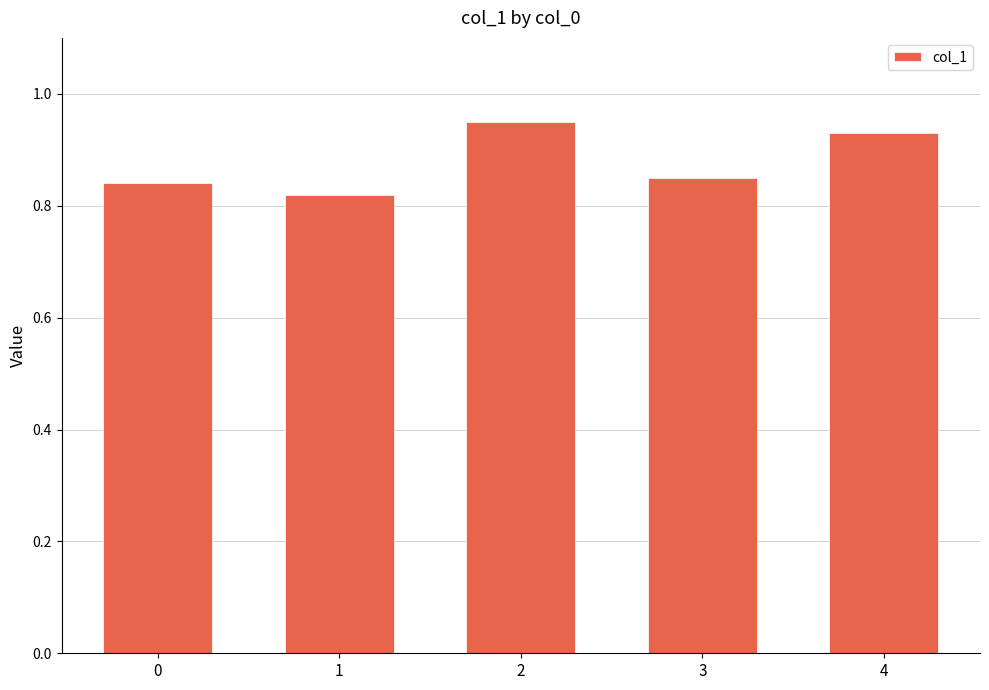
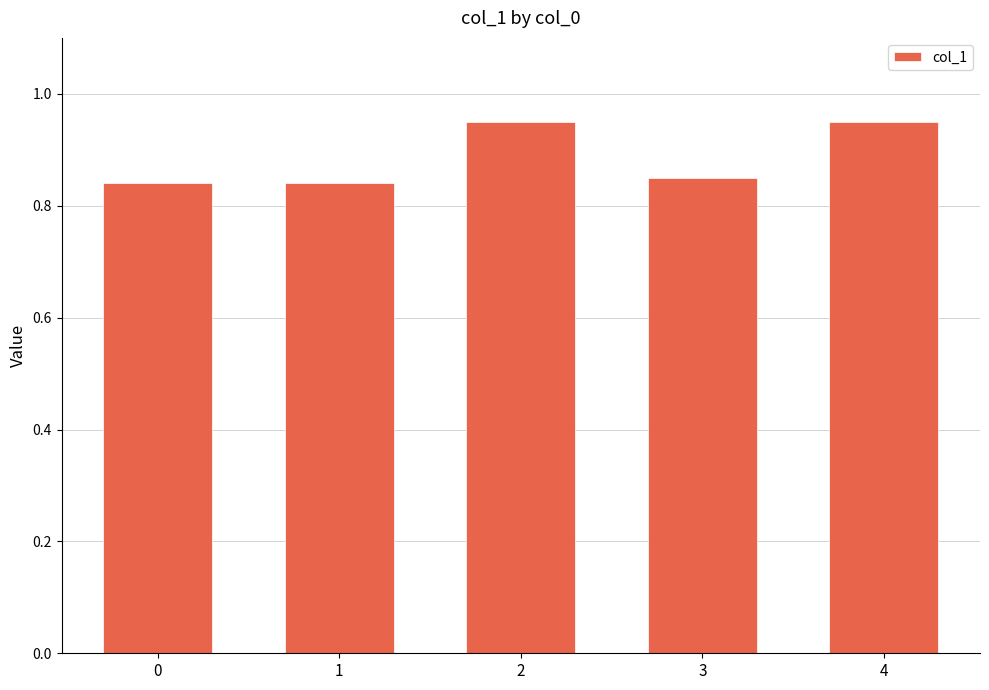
  {
    "0": 0.84,
-   "1": 0.82,
+   "1": 0.84,
    "2": 0.95,
    "3": 0.85,
-   "4": 0.93
+   "4": 0.95
  }
